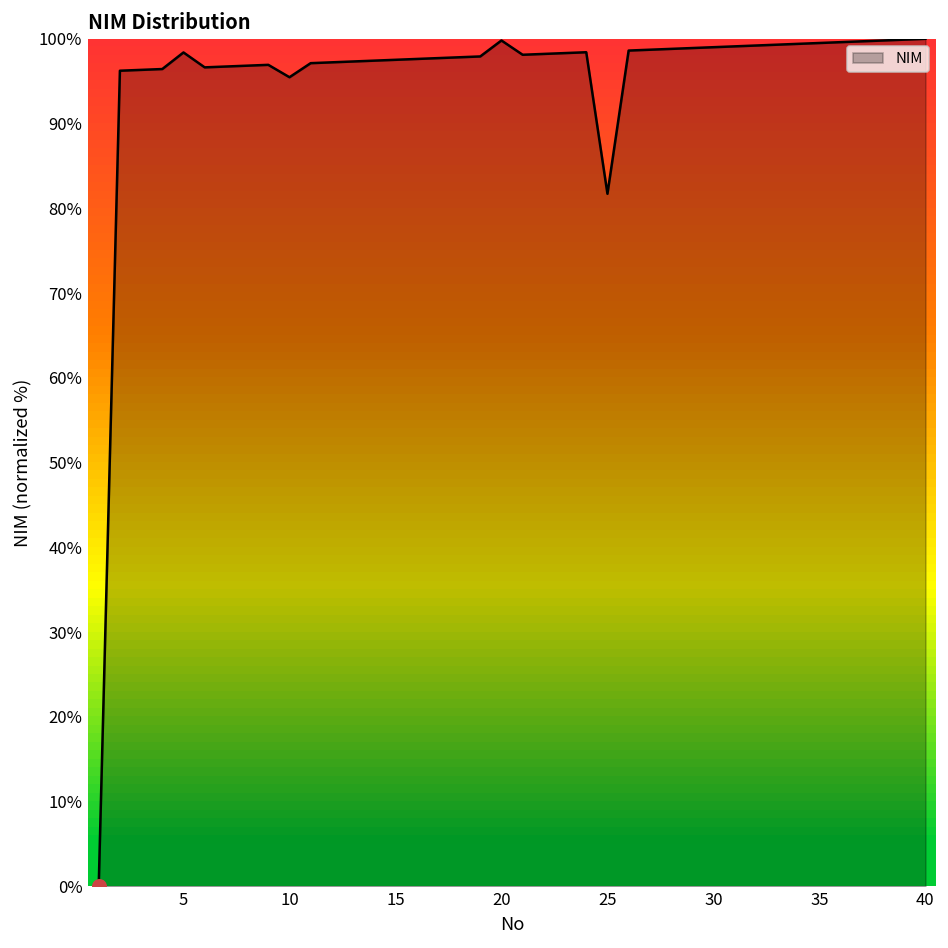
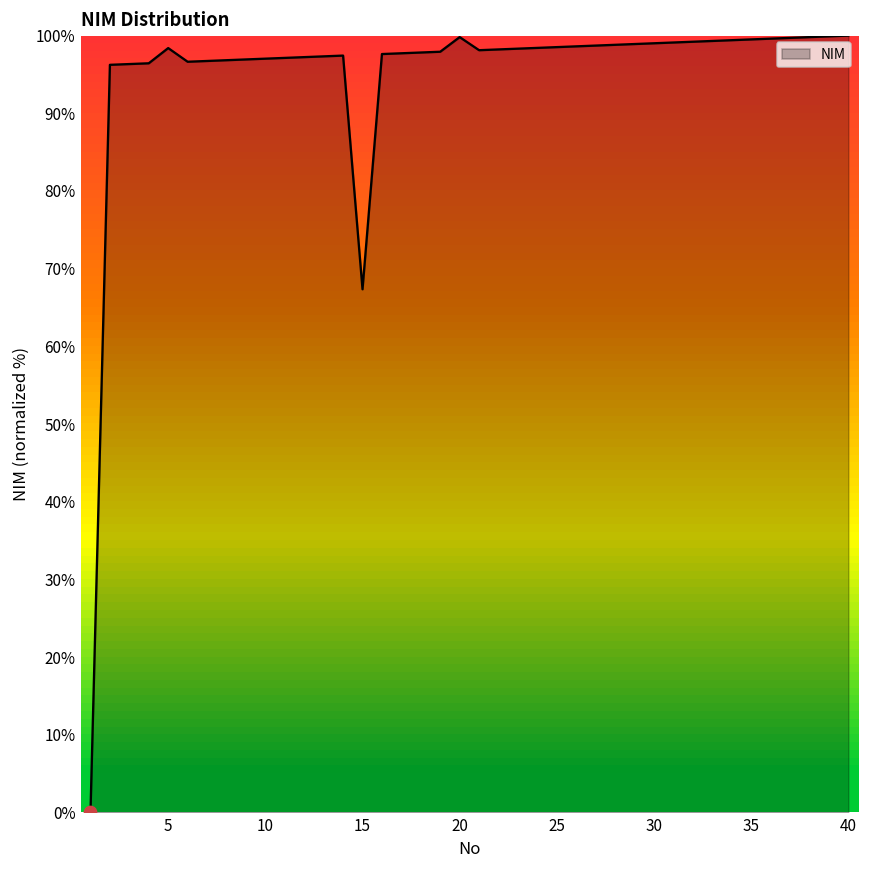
  {
    "NIM": {
      "5": "98%",
-     "10": "95%",
-     "15": "98%",
+     "10": "97%",
+     "15": "67%",
      "20": "100%",
-     "25": "82%",
+     "25": "99%",
      "30": "99%",
      "35": "100%",
      "40": "100%"
    }
  }
